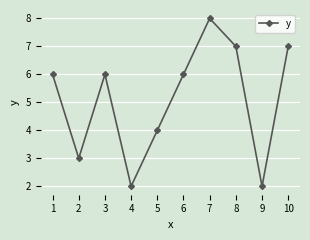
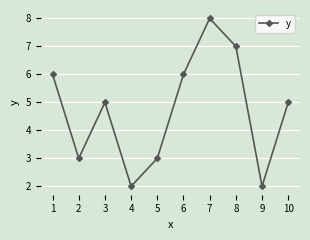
  {
    "1": 6,
    "2": 3,
-   "3": 6,
+   "3": 5,
    "4": 2,
-   "5": 4,
+   "5": 3,
    "6": 6,
    "7": 8,
    "8": 7,
    "9": 2,
-   "10": 7
+   "10": 5
  }
